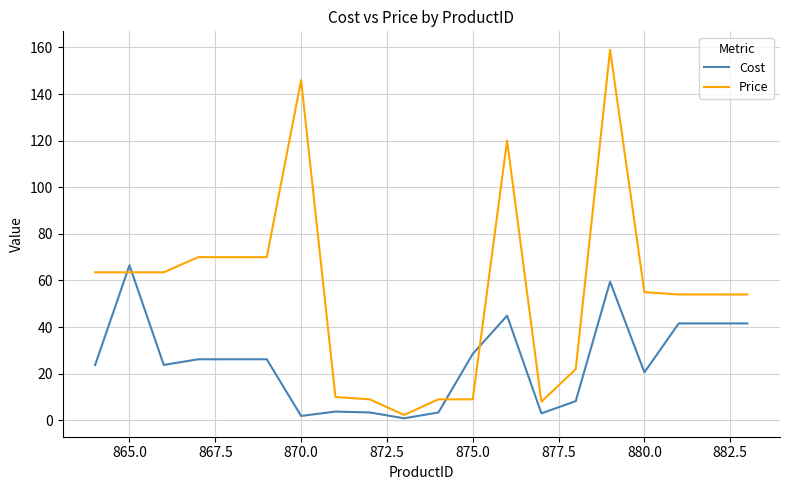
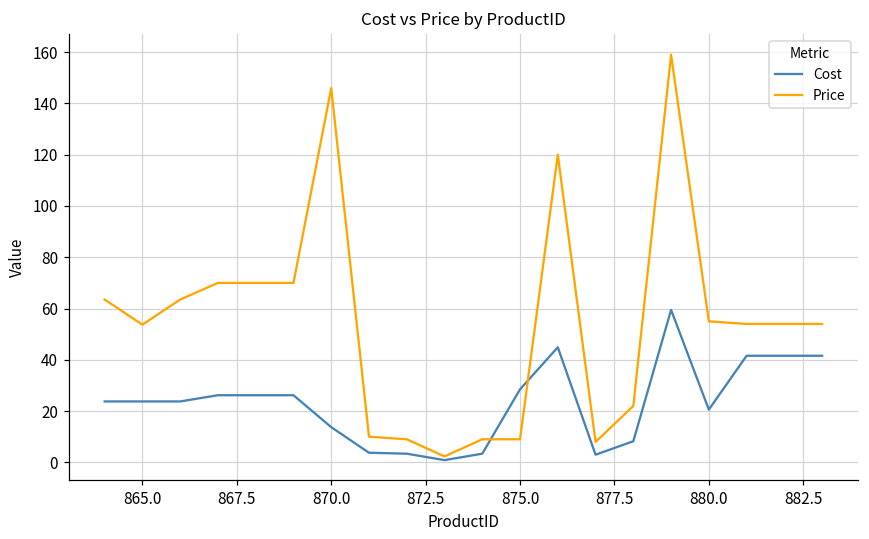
  {
    "Cost": {
-     "865.0": 67,
-     "870.0": 2,
+     "865.0": 24,
+     "870.0": 14,
      "875.0": 28,
      "880.0": 21
    },
    "Price": {
-     "865.0": 64,
+     "865.0": 54,
      "870.0": 146,
      "875.0": 9,
      "880.0": 55
    }
  }
